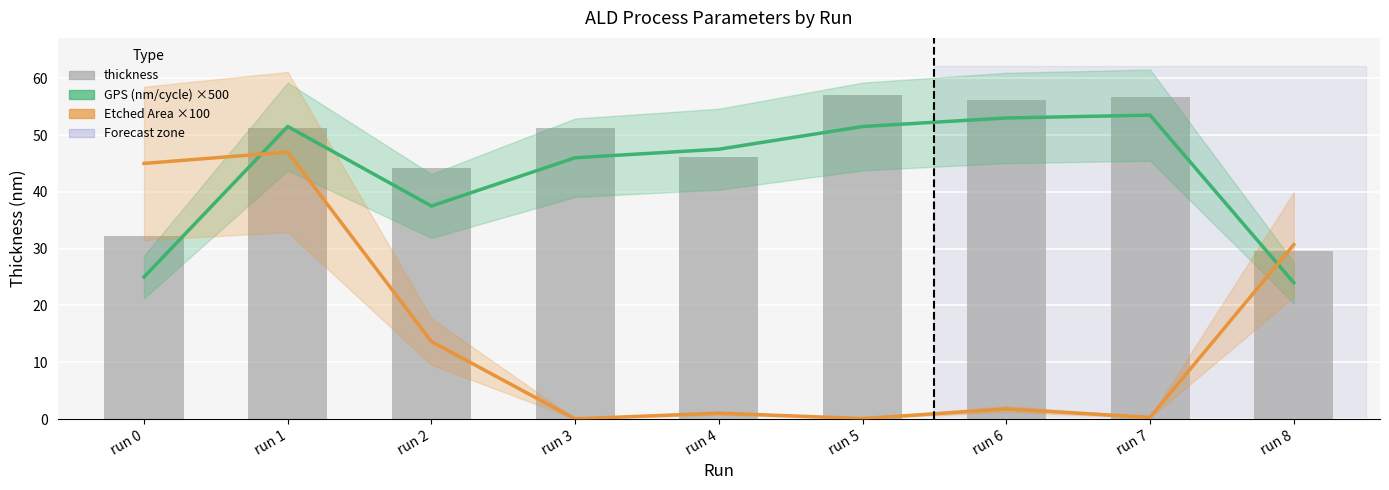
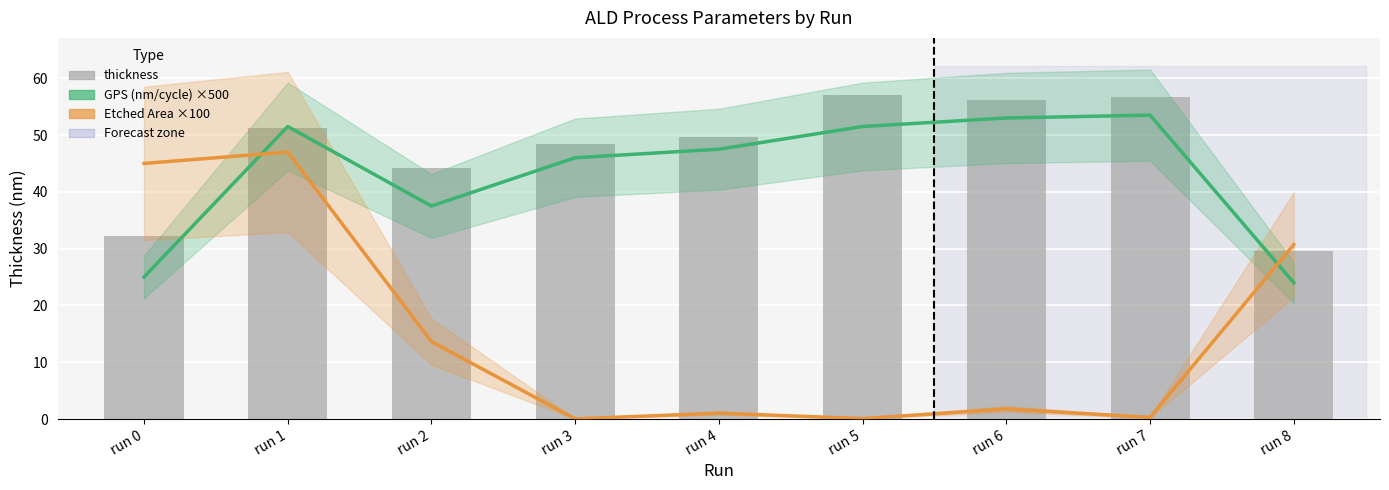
  {
    "thickness": {
      "run 0": 32,
      "run 1": 51,
      "run 2": 44,
-     "run 3": 51,
-     "run 4": 46,
+     "run 3": 48,
+     "run 4": 50,
      "run 5": 57,
      "run 6": 56,
      "run 7": 57,
      "run 8": 30
    }
  }
